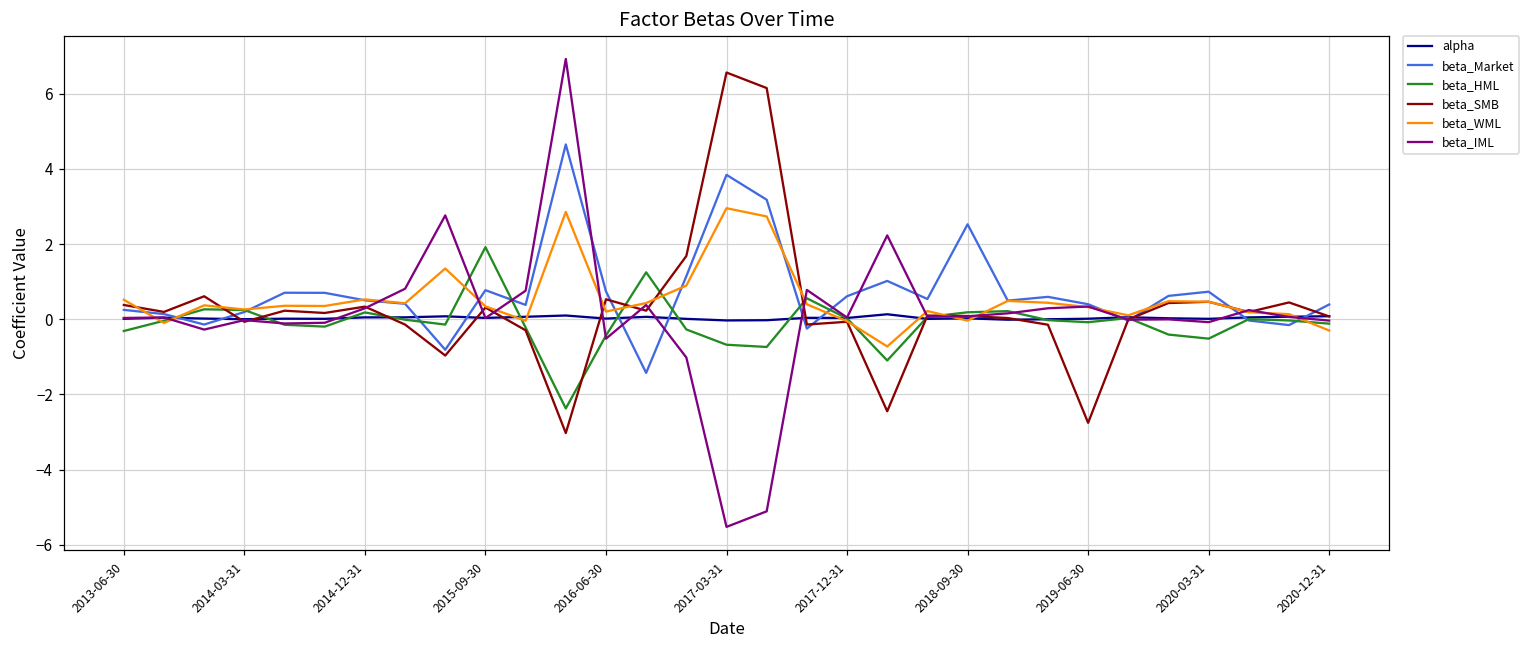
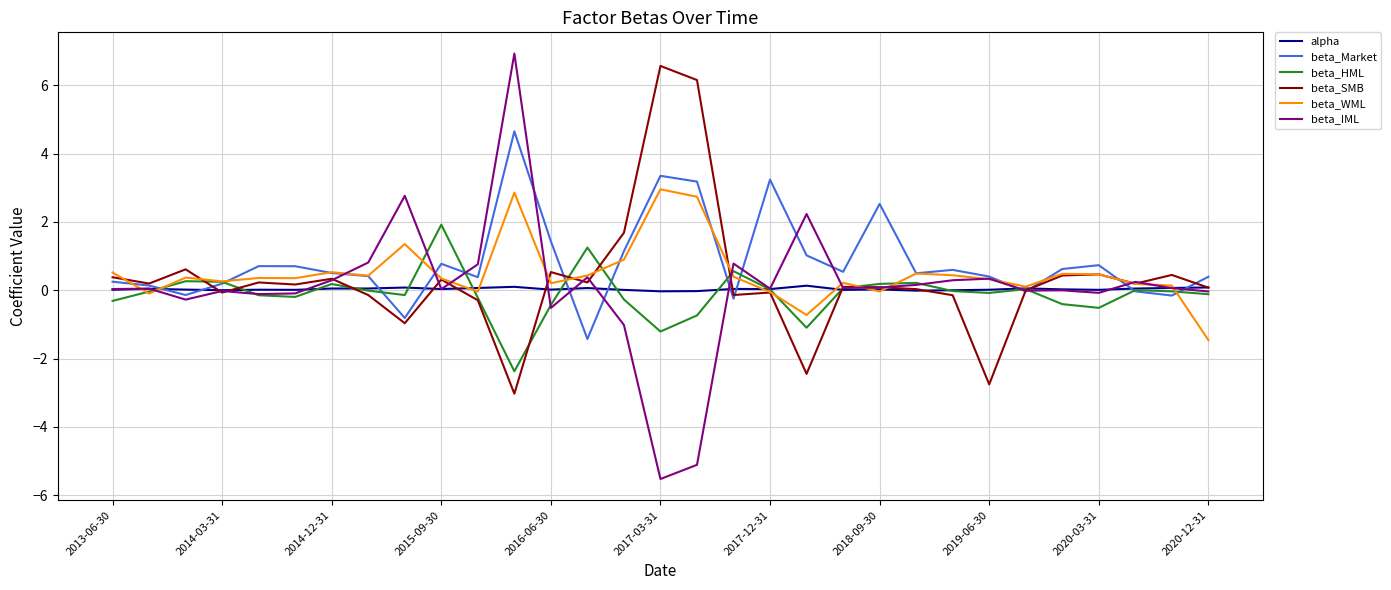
  {
    "alpha": {
      "2014-12-31": 0.1,
      "2016-06-30": 0.0,
      "2017-03-31": 0.0,
      "2019-06-30": 0.0,
      "2020-03-31": 0.0
    },
    "beta_Market": {
      "2013-06-30": 0.3,
      "2015-09-30": 0.8,
-     "2016-06-30": 0.7,
-     "2017-03-31": 3.8,
-     "2017-12-31": 0.6,
+     "2016-06-30": 1.4,
+     "2017-03-31": 3.3,
+     "2017-12-31": 3.2,
      "2018-09-30": 2.5,
      "2020-03-31": 0.7,
      "2020-12-31": 0.4
    },
    "beta_HML": {
      "2013-06-30": -0.3,
      "2014-12-31": 0.2,
      "2015-09-30": 1.9,
      "2016-06-30": -0.4,
-     "2017-03-31": -0.7,
+     "2017-03-31": -1.2,
      "2018-09-30": 0.2,
      "2019-06-30": -0.1,
      "2020-03-31": -0.5,
      "2020-12-31": -0.1
    },
    "beta_SMB": {
      "2013-06-30": 0.4,
      "2016-06-30": 0.5,
      "2017-03-31": 6.6,
      "2019-06-30": -2.8
    },
    "beta_WML": {
      "2013-06-30": 0.5,
      "2016-06-30": 0.2,
      "2017-03-31": 3.0,
-     "2020-12-31": -0.3
+     "2020-12-31": -1.5
    },
    "beta_IML": {
      "2016-06-30": -0.5,
      "2017-03-31": -5.5,
      "2020-03-31": -0.1,
      "2020-12-31": 0.0
    }
  }
